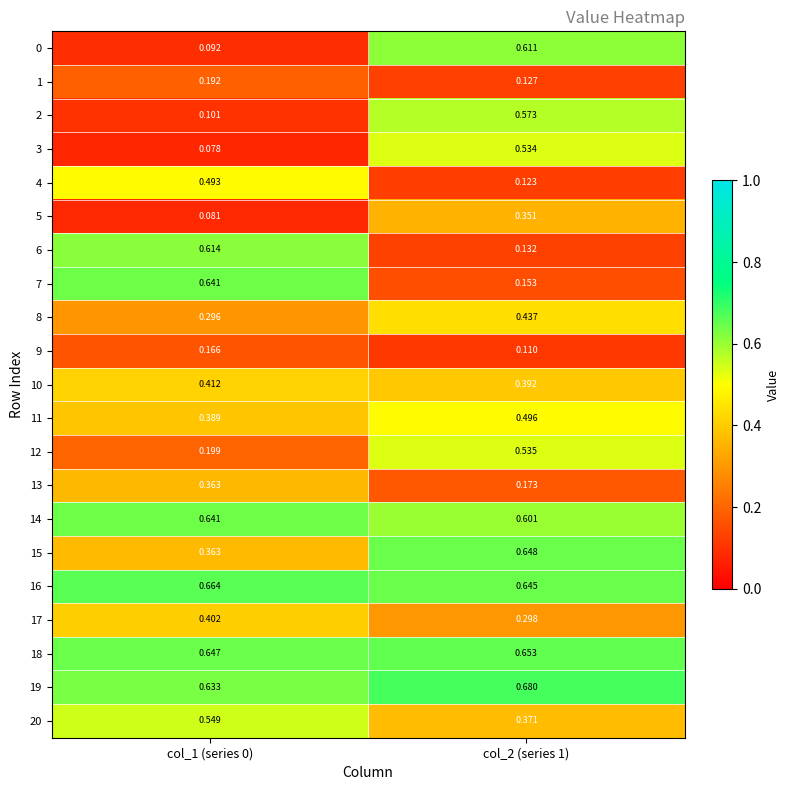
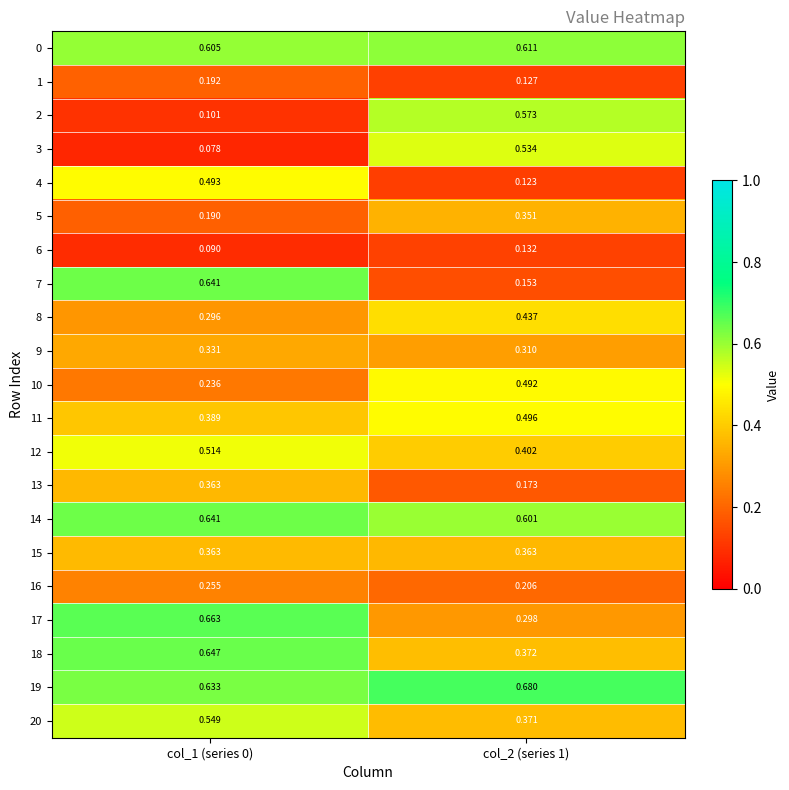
  {
    "0": {
-     "col_1 (series 0)": 0.092,
+     "col_1 (series 0)": 0.605,
      "col_2 (series 1)": 0.611
    },
    "1": {
      "col_1 (series 0)": 0.192,
      "col_2 (series 1)": 0.127
    },
    "2": {
      "col_1 (series 0)": 0.101,
      "col_2 (series 1)": 0.573
    },
    "3": {
      "col_1 (series 0)": 0.078,
      "col_2 (series 1)": 0.534
    },
    "4": {
      "col_1 (series 0)": 0.493,
      "col_2 (series 1)": 0.123
    },
    "5": {
-     "col_1 (series 0)": 0.081,
+     "col_1 (series 0)": 0.190,
      "col_2 (series 1)": 0.351
    },
    "6": {
-     "col_1 (series 0)": 0.614,
+     "col_1 (series 0)": 0.090,
      "col_2 (series 1)": 0.132
    },
    "7": {
      "col_1 (series 0)": 0.641,
      "col_2 (series 1)": 0.153
    },
    "8": {
      "col_1 (series 0)": 0.296,
      "col_2 (series 1)": 0.437
    },
    "9": {
-     "col_1 (series 0)": 0.166,
-     "col_2 (series 1)": 0.110
+     "col_1 (series 0)": 0.331,
+     "col_2 (series 1)": 0.310
    },
    "10": {
-     "col_1 (series 0)": 0.412,
-     "col_2 (series 1)": 0.392
+     "col_1 (series 0)": 0.236,
+     "col_2 (series 1)": 0.492
    },
    "11": {
      "col_1 (series 0)": 0.389,
      "col_2 (series 1)": 0.496
    },
    "12": {
-     "col_1 (series 0)": 0.199,
-     "col_2 (series 1)": 0.535
+     "col_1 (series 0)": 0.514,
+     "col_2 (series 1)": 0.402
    },
    "13": {
      "col_1 (series 0)": 0.363,
      "col_2 (series 1)": 0.173
    },
    "14": {
      "col_1 (series 0)": 0.641,
      "col_2 (series 1)": 0.601
    },
    "15": {
      "col_1 (series 0)": 0.363,
-     "col_2 (series 1)": 0.648
+     "col_2 (series 1)": 0.363
    },
    "16": {
-     "col_1 (series 0)": 0.664,
-     "col_2 (series 1)": 0.645
+     "col_1 (series 0)": 0.255,
+     "col_2 (series 1)": 0.206
    },
    "17": {
-     "col_1 (series 0)": 0.402,
+     "col_1 (series 0)": 0.663,
      "col_2 (series 1)": 0.298
    },
    "18": {
      "col_1 (series 0)": 0.647,
-     "col_2 (series 1)": 0.653
+     "col_2 (series 1)": 0.372
    },
    "19": {
      "col_1 (series 0)": 0.633,
      "col_2 (series 1)": 0.680
    },
    "20": {
      "col_1 (series 0)": 0.549,
      "col_2 (series 1)": 0.371
    }
  }
